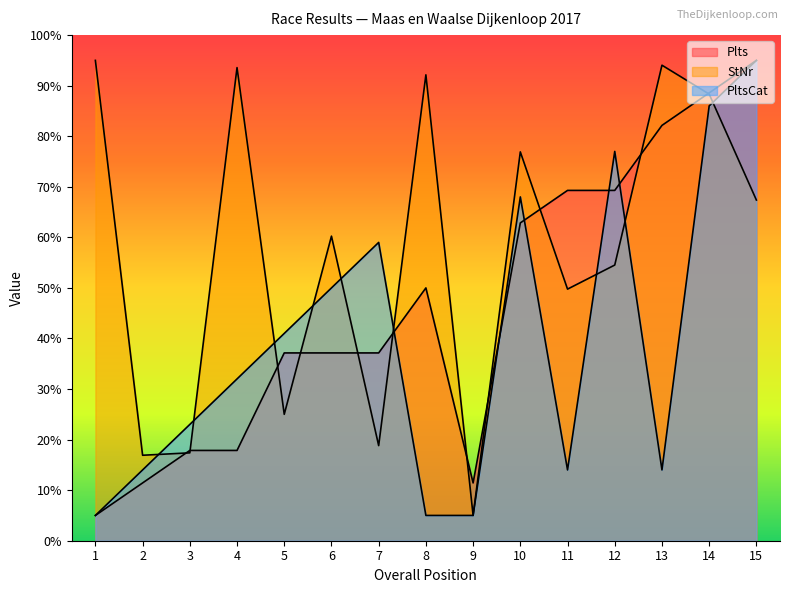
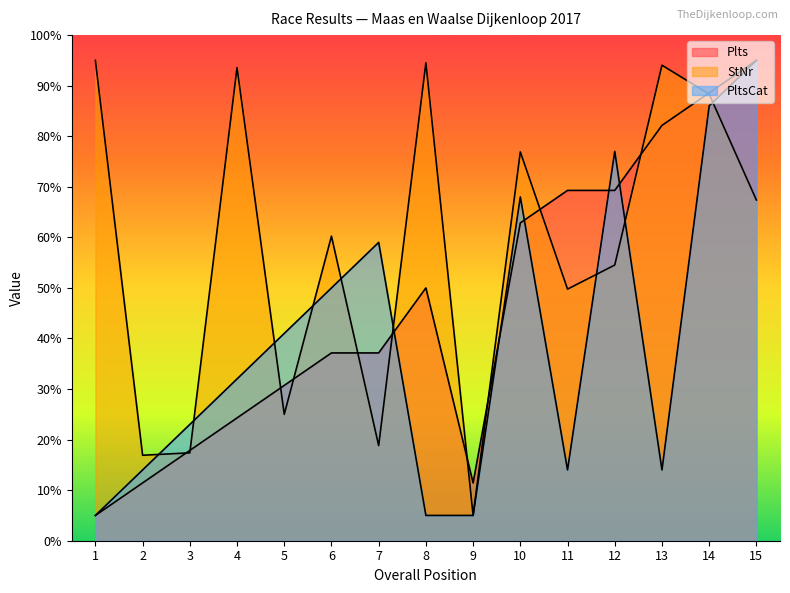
  {
    "Plts": {
      "2": "11%",
-     "4": "18%",
-     "5": "37%",
+     "4": "24%",
+     "5": "31%",
      "6": "37%",
      "7": "37%",
      "8": "50%",
      "9": "11%",
      "10": "63%",
      "11": "69%",
      "12": "69%",
      "13": "82%"
    },
    "StNr": {
      "1": "95%",
      "2": "17%",
      "4": "94%",
      "5": "25%",
      "6": "60%",
      "7": "19%",
-     "8": "92%",
+     "8": "95%",
      "10": "77%",
      "11": "50%",
      "12": "55%",
      "13": "94%",
      "15": "67%"
    },
    "PltsCat": {
      "2": "14%",
      "3": "23%",
      "4": "32%",
      "5": "41%",
      "6": "50%",
      "7": "59%",
      "8": "5%",
      "10": "68%",
      "11": "14%",
      "12": "77%",
      "13": "14%",
      "14": "86%"
    }
  }
